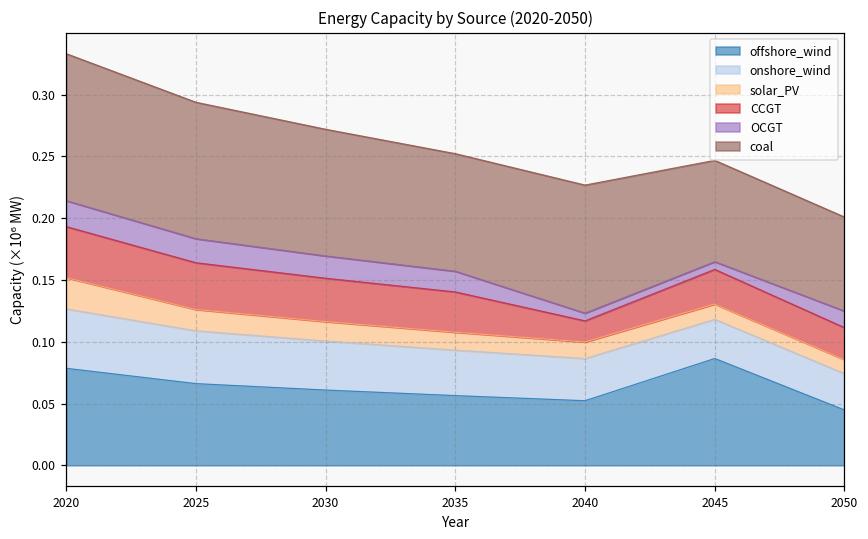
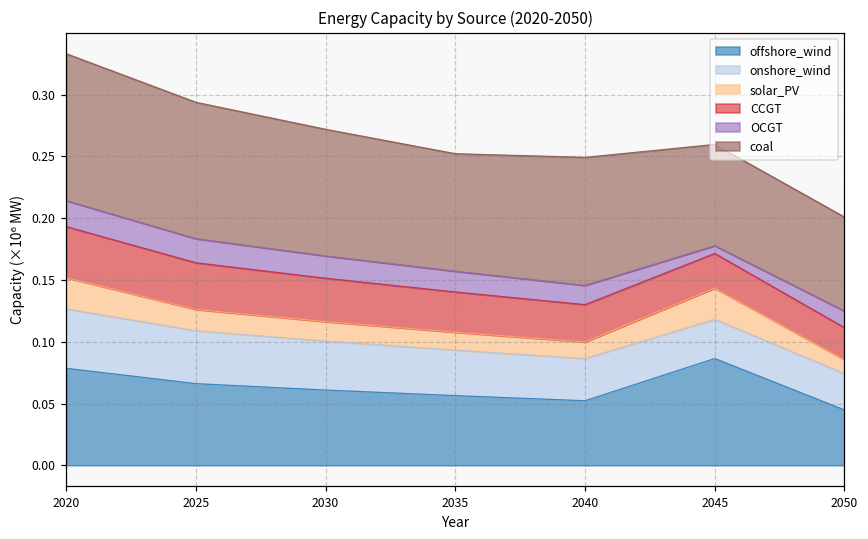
  {
    "offshore_wind": {
      "2020": 0.079,
      "2025": 0.066,
      "2030": 0.061,
      "2035": 0.056,
      "2040": 0.052,
      "2045": 0.086,
      "2050": 0.045
    },
    "onshore_wind": {
      "2020": 0.048,
      "2025": 0.043,
      "2030": 0.040,
      "2035": 0.037,
      "2040": 0.034,
      "2045": 0.032,
      "2050": 0.029
    },
    "solar_PV": {
      "2020": 0.025,
      "2025": 0.017,
      "2030": 0.016,
      "2035": 0.014,
      "2040": 0.013,
-     "2045": 0.012,
+     "2045": 0.025,
      "2050": 0.011
    },
    "CCGT": {
      "2020": 0.041,
      "2025": 0.038,
      "2030": 0.035,
      "2035": 0.033,
-     "2040": 0.017,
+     "2040": 0.030,
      "2045": 0.028,
      "2050": 0.026
    },
    "OCGT": {
      "2020": 0.021,
      "2025": 0.019,
      "2030": 0.018,
      "2035": 0.017,
-     "2040": 0.006,
+     "2040": 0.016,
      "2045": 0.006,
      "2050": 0.013
    },
    "coal": {
      "2020": 0.119,
      "2025": 0.110,
      "2030": 0.103,
      "2035": 0.095,
      "2040": 0.104,
      "2050": 0.076
    }
  }
